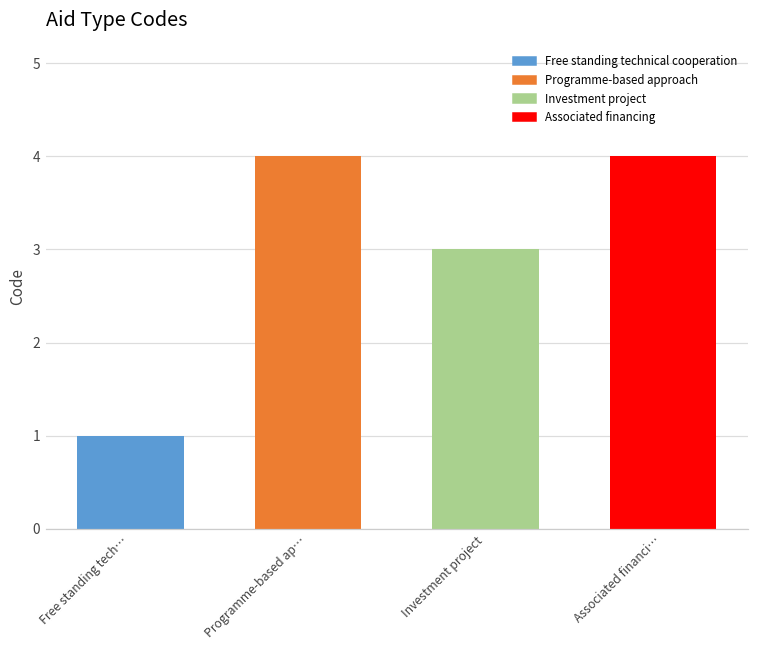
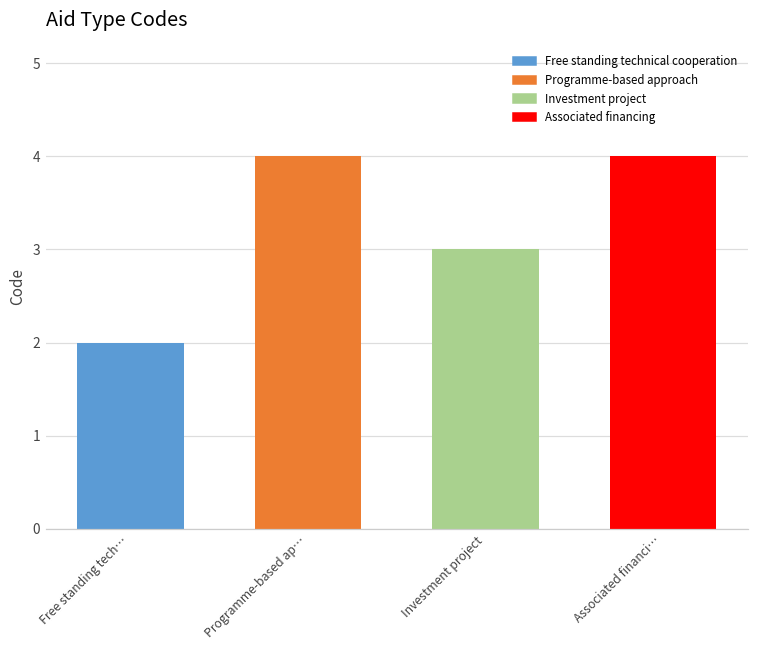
  {
-   "Free standing tech…": 1,
+   "Free standing tech…": 2,
    "Programme-based ap…": 4,
    "Investment project": 3,
    "Associated financi…": 4
  }
